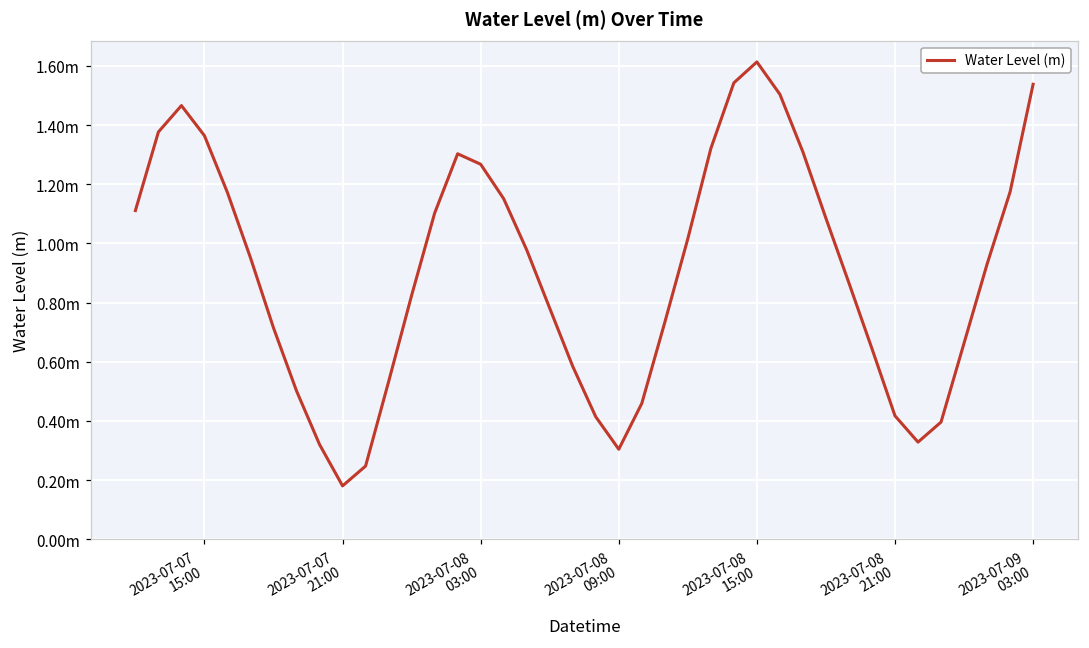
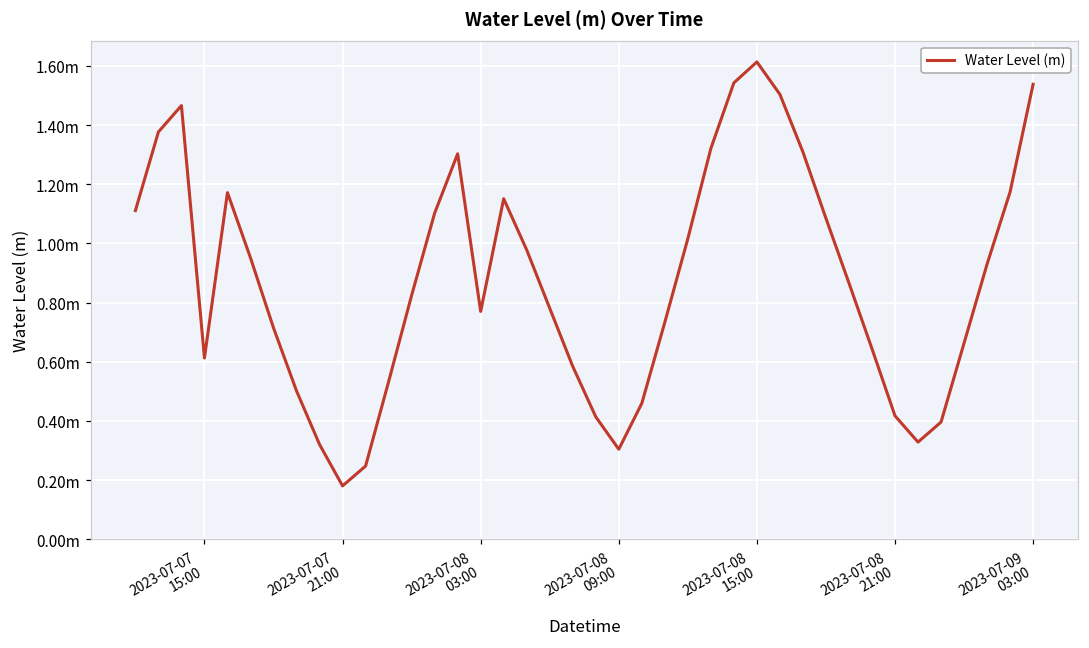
  {
-   "2023-07-07 15:00": "1.36m",
+   "2023-07-07 15:00": "0.61m",
    "2023-07-07 21:00": "0.18m",
-   "2023-07-08 03:00": "1.27m",
+   "2023-07-08 03:00": "0.77m",
    "2023-07-08 09:00": "0.30m",
    "2023-07-08 15:00": "1.61m",
    "2023-07-08 21:00": "0.42m",
    "2023-07-09 03:00": "1.54m"
  }
